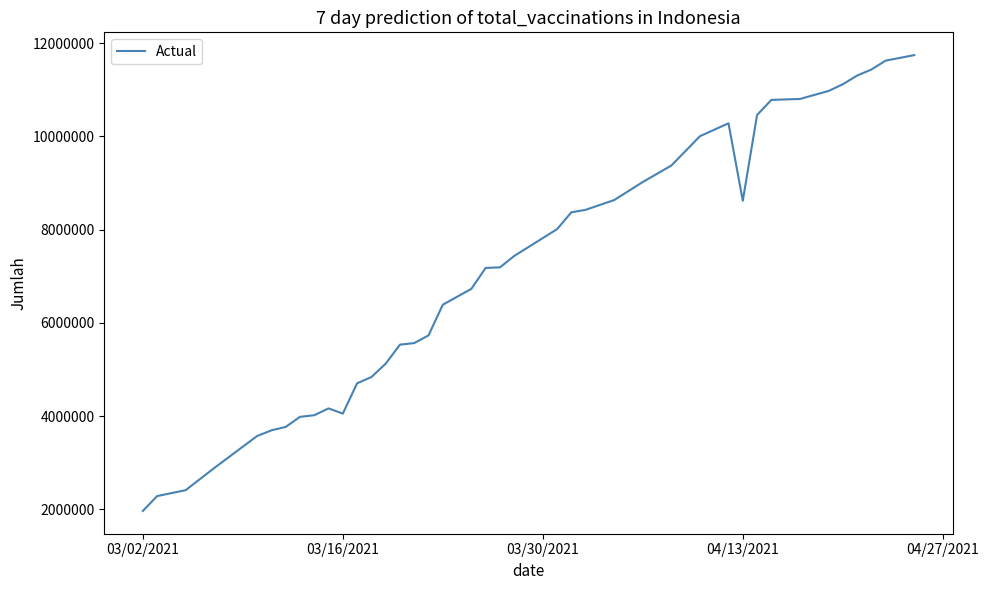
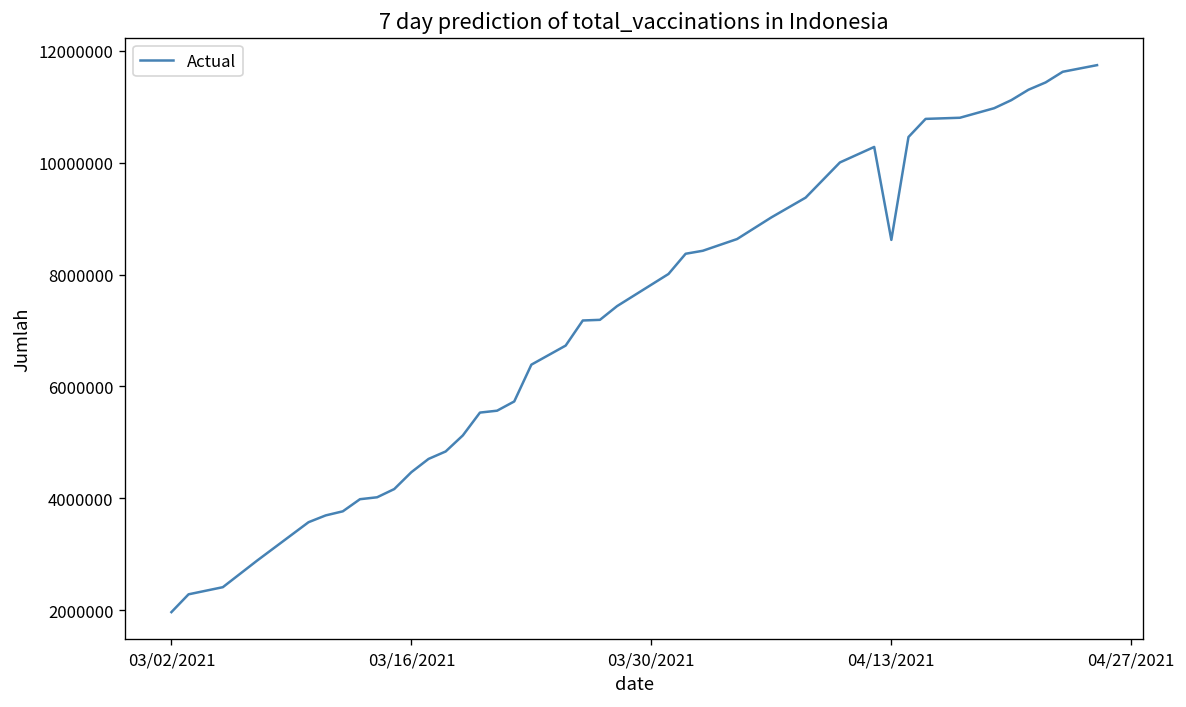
  {
    "03/02/2021": 2000000,
-   "03/16/2021": 4100000,
+   "03/16/2021": 4500000,
    "04/13/2021": 8600000
  }
